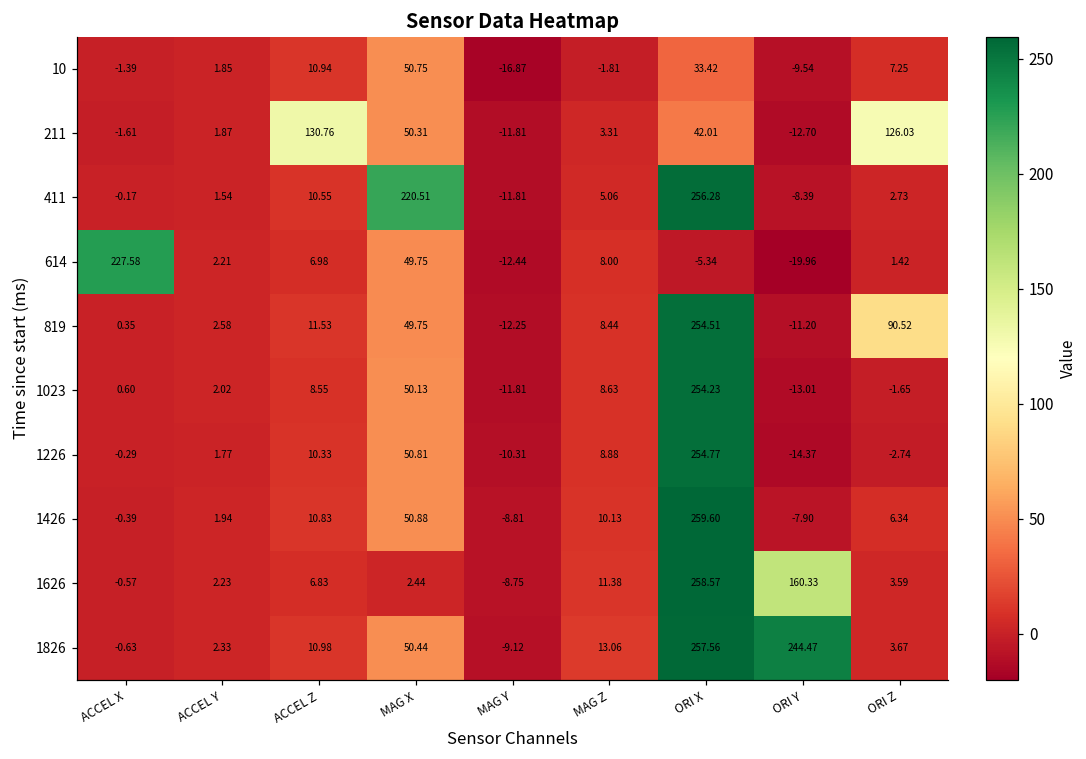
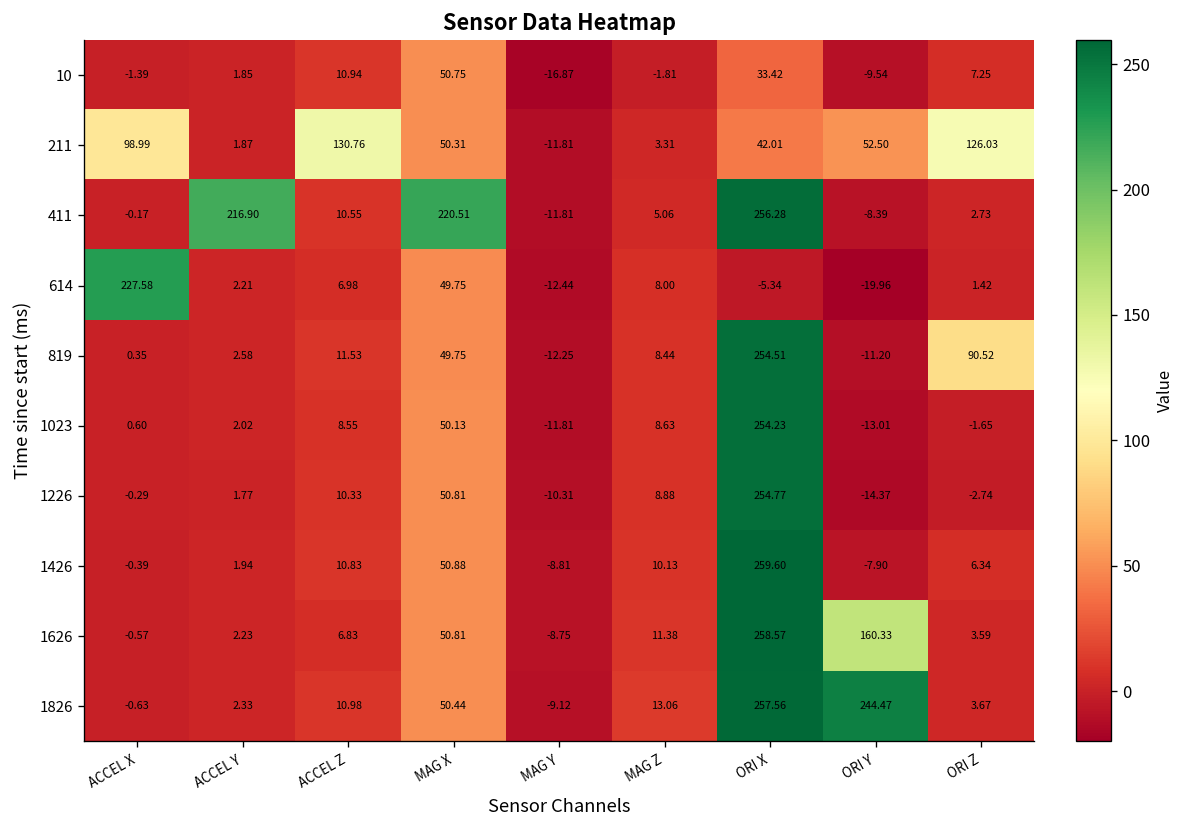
  {
    "10": {
      "ACCEL X": -1.39,
      "ACCEL Y": 1.85,
      "ACCEL Z": 10.94,
      "MAG X": 50.75,
      "MAG Y": -16.87,
      "MAG Z": -1.81,
      "ORI X": 33.42,
      "ORI Y": -9.54,
      "ORI Z": 7.25
    },
    "211": {
-     "ACCEL X": -1.61,
+     "ACCEL X": 98.99,
      "ACCEL Y": 1.87,
      "ACCEL Z": 130.76,
      "MAG X": 50.31,
      "MAG Y": -11.81,
      "MAG Z": 3.31,
      "ORI X": 42.01,
-     "ORI Y": -12.70,
+     "ORI Y": 52.50,
      "ORI Z": 126.03
    },
    "411": {
      "ACCEL X": -0.17,
-     "ACCEL Y": 1.54,
+     "ACCEL Y": 216.90,
      "ACCEL Z": 10.55,
      "MAG X": 220.51,
      "MAG Y": -11.81,
      "MAG Z": 5.06,
      "ORI X": 256.28,
      "ORI Y": -8.39,
      "ORI Z": 2.73
    },
    "614": {
      "ACCEL X": 227.58,
      "ACCEL Y": 2.21,
      "ACCEL Z": 6.98,
      "MAG X": 49.75,
      "MAG Y": -12.44,
      "MAG Z": 8.00,
      "ORI X": -5.34,
      "ORI Y": -19.96,
      "ORI Z": 1.42
    },
    "819": {
      "ACCEL X": 0.35,
      "ACCEL Y": 2.58,
      "ACCEL Z": 11.53,
      "MAG X": 49.75,
      "MAG Y": -12.25,
      "MAG Z": 8.44,
      "ORI X": 254.51,
      "ORI Y": -11.20,
      "ORI Z": 90.52
    },
    "1023": {
      "ACCEL X": 0.60,
      "ACCEL Y": 2.02,
      "ACCEL Z": 8.55,
      "MAG X": 50.13,
      "MAG Y": -11.81,
      "MAG Z": 8.63,
      "ORI X": 254.23,
      "ORI Y": -13.01,
      "ORI Z": -1.65
    },
    "1226": {
      "ACCEL X": -0.29,
      "ACCEL Y": 1.77,
      "ACCEL Z": 10.33,
      "MAG X": 50.81,
      "MAG Y": -10.31,
      "MAG Z": 8.88,
      "ORI X": 254.77,
      "ORI Y": -14.37,
      "ORI Z": -2.74
    },
    "1426": {
      "ACCEL X": -0.39,
      "ACCEL Y": 1.94,
      "ACCEL Z": 10.83,
      "MAG X": 50.88,
      "MAG Y": -8.81,
      "MAG Z": 10.13,
      "ORI X": 259.60,
      "ORI Y": -7.90,
      "ORI Z": 6.34
    },
    "1626": {
      "ACCEL X": -0.57,
      "ACCEL Y": 2.23,
      "ACCEL Z": 6.83,
-     "MAG X": 2.44,
+     "MAG X": 50.81,
      "MAG Y": -8.75,
      "MAG Z": 11.38,
      "ORI X": 258.57,
      "ORI Y": 160.33,
      "ORI Z": 3.59
    },
    "1826": {
      "ACCEL X": -0.63,
      "ACCEL Y": 2.33,
      "ACCEL Z": 10.98,
      "MAG X": 50.44,
      "MAG Y": -9.12,
      "MAG Z": 13.06,
      "ORI X": 257.56,
      "ORI Y": 244.47,
      "ORI Z": 3.67
    }
  }
